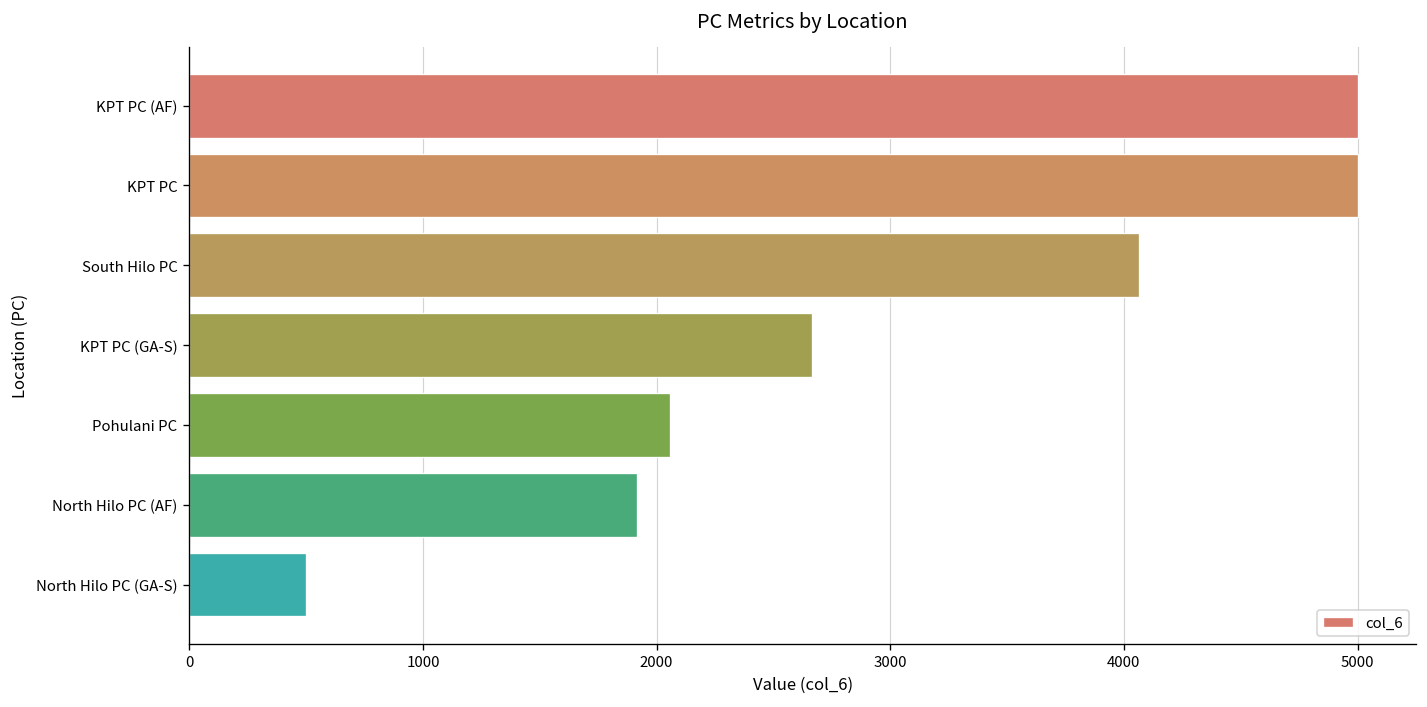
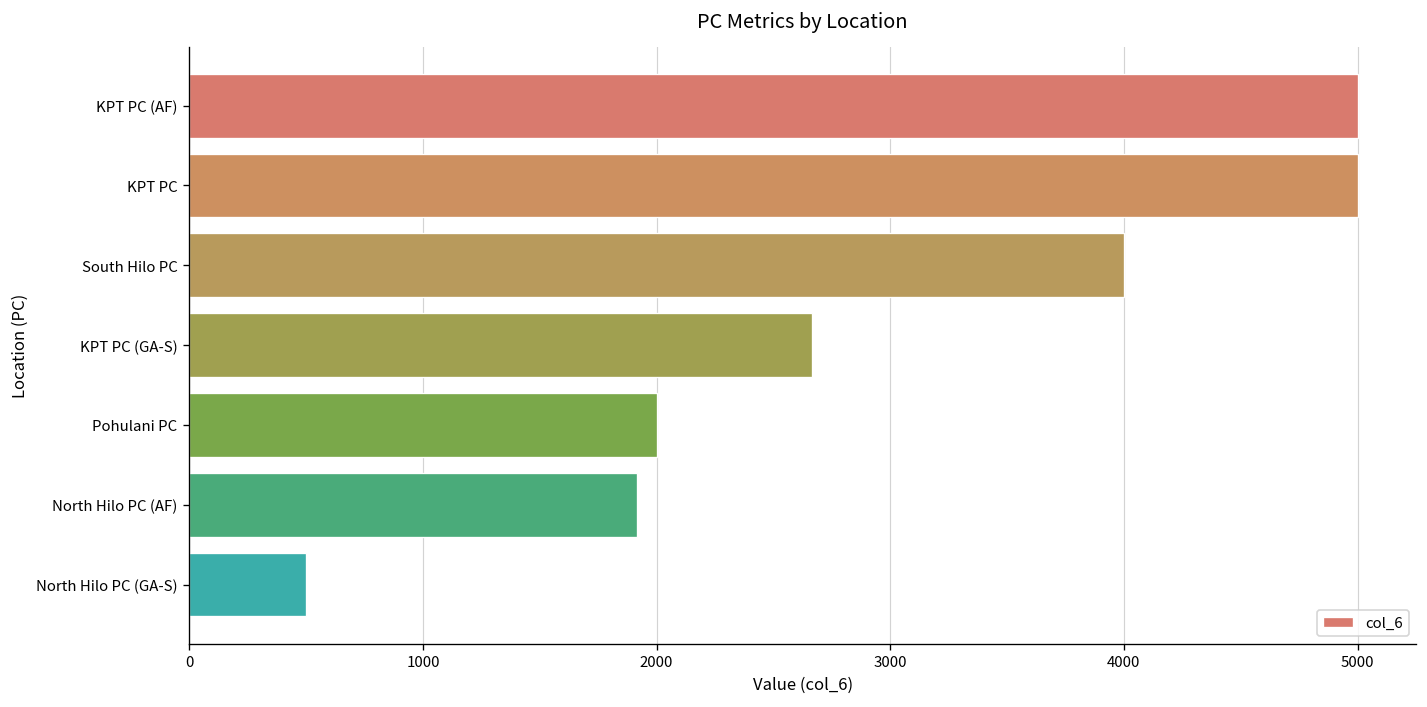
  {
    "KPT PC (AF)": 5000,
    "KPT PC": 5000,
-   "South Hilo PC": 4060,
+   "South Hilo PC": 4000,
    "KPT PC (GA-S)": 2660,
-   "Pohulani PC": 2060,
+   "Pohulani PC": 2000,
    "North Hilo PC (AF)": 1920,
    "North Hilo PC (GA-S)": 500
  }
